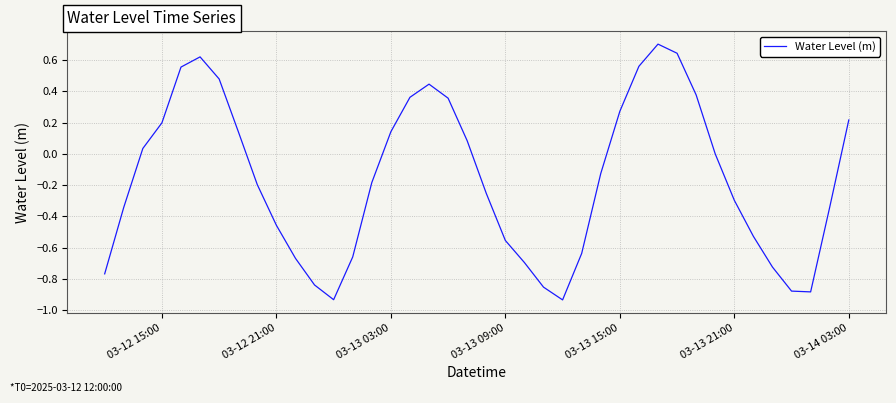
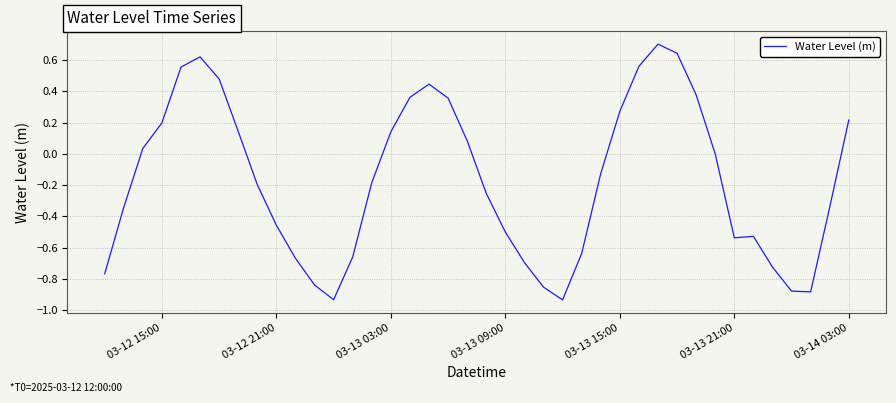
  {
    "03-12 15:00": 0.20,
    "03-12 21:00": -0.46,
    "03-13 03:00": 0.14,
-   "03-13 09:00": -0.55,
+   "03-13 09:00": -0.50,
    "03-13 15:00": 0.27,
-   "03-13 21:00": -0.30,
+   "03-13 21:00": -0.54,
    "03-14 03:00": 0.22
  }
